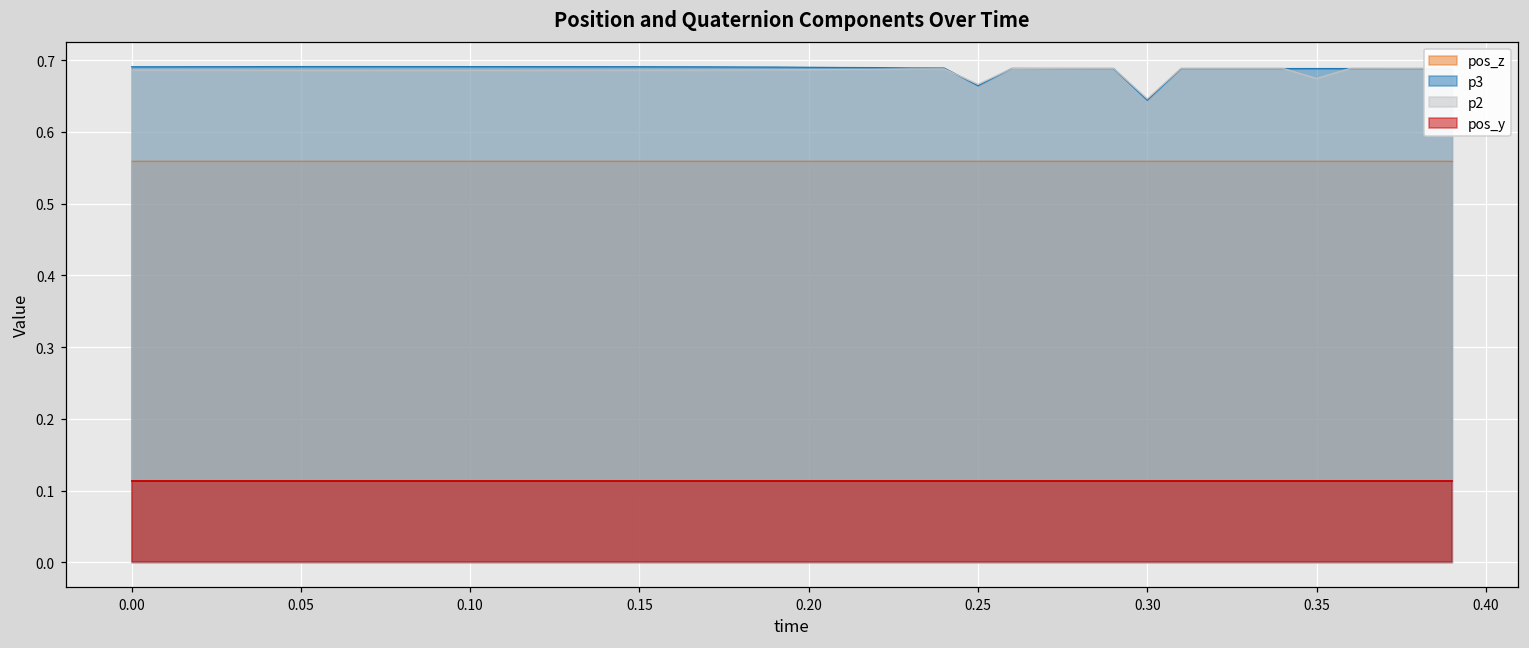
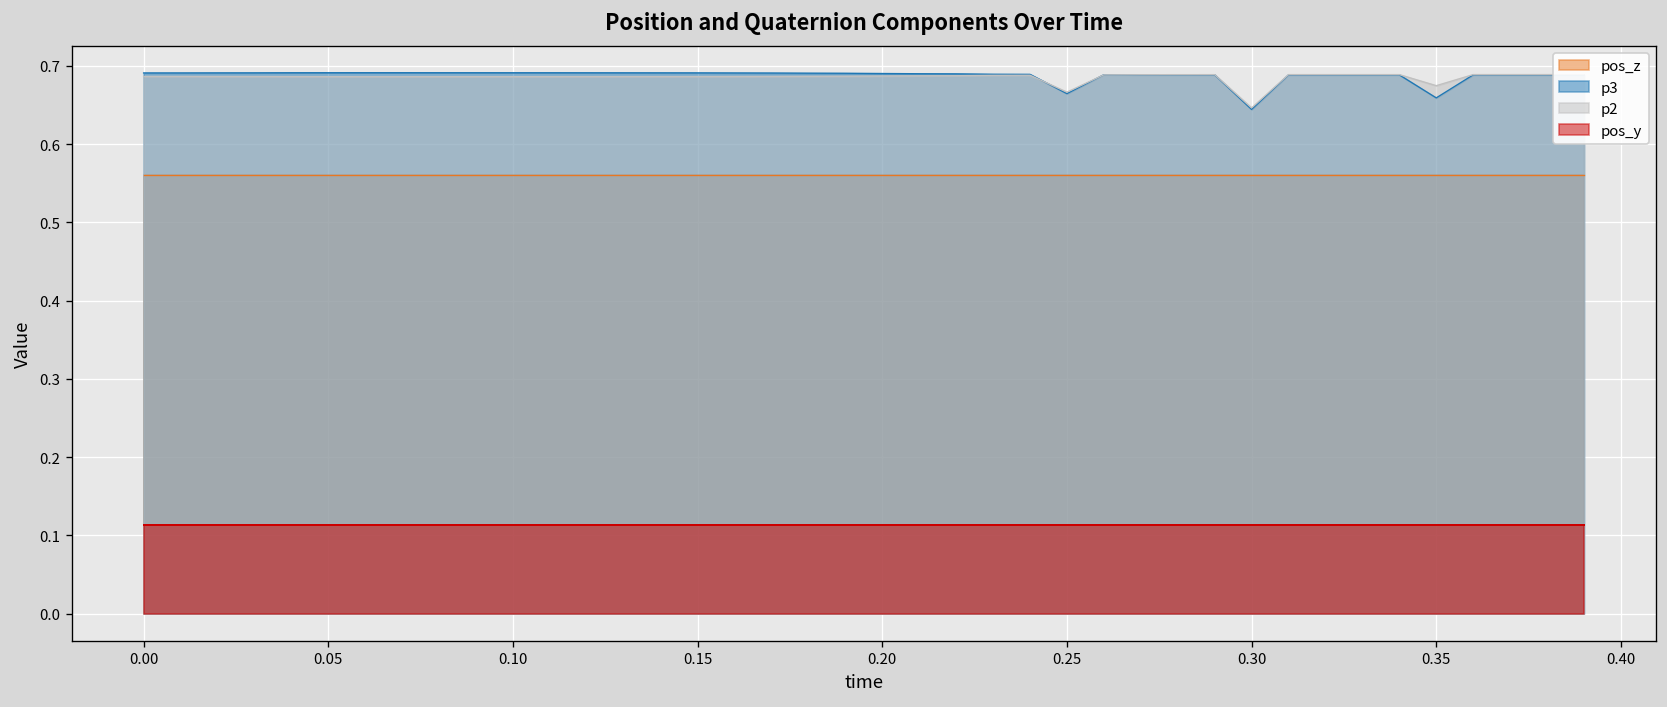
  {
    "pos_z": {
      "0.00": 0.56,
      "0.05": 0.56,
      "0.10": 0.56,
      "0.15": 0.56,
      "0.20": 0.56,
      "0.25": 0.56,
      "0.30": 0.56,
      "0.35": 0.56
    },
    "p3": {
      "0.00": 0.69,
      "0.05": 0.69,
      "0.10": 0.69,
      "0.15": 0.69,
-     "0.35": 0.69
+     "0.35": 0.66
    },
    "p2": {
      "0.00": 0.69,
      "0.05": 0.69,
      "0.10": 0.69,
      "0.15": 0.69,
      "0.35": 0.67
    },
    "pos_y": {
      "0.00": 0.11,
      "0.05": 0.11,
      "0.10": 0.11,
      "0.15": 0.11,
      "0.20": 0.11,
      "0.25": 0.11,
      "0.30": 0.11,
      "0.35": 0.11
    }
  }
